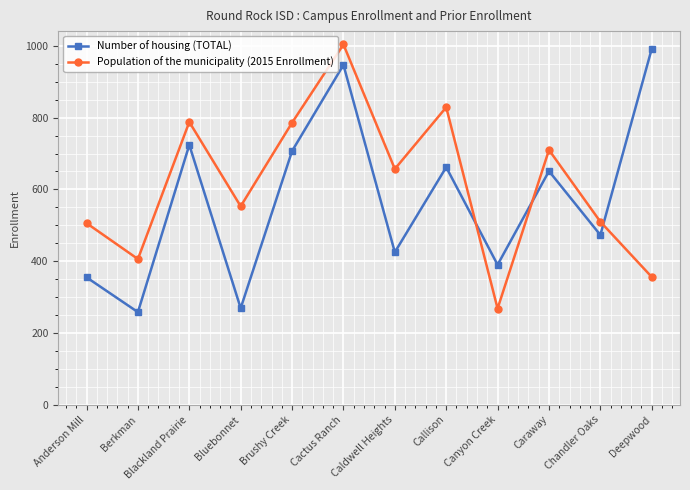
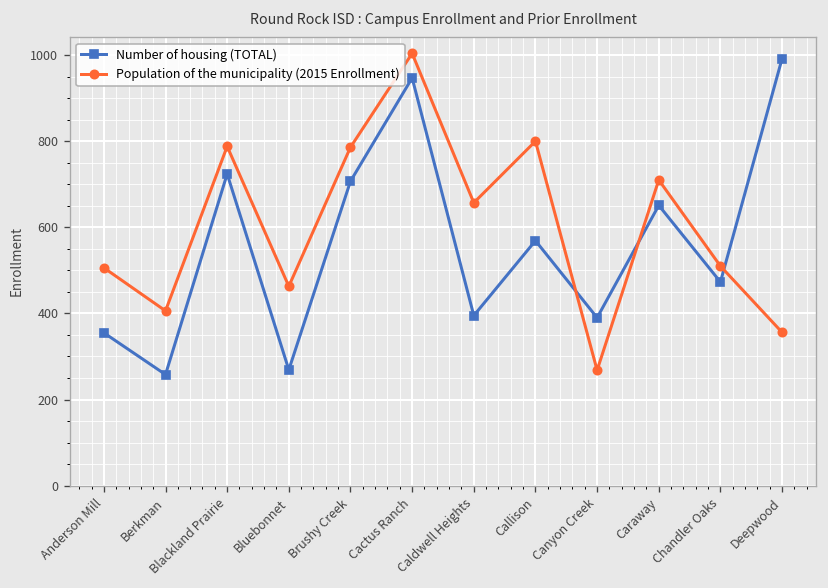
  {
    "Number of housing (TOTAL)": {
      "Anderson Mill": 360,
      "Berkman": 260,
      "Blackland Prairie": 720,
      "Bluebonnet": 270,
      "Brushy Creek": 710,
      "Cactus Ranch": 950,
-     "Caldwell Heights": 430,
-     "Callison": 660,
+     "Caldwell Heights": 400,
+     "Callison": 570,
      "Canyon Creek": 390,
      "Caraway": 650,
      "Chandler Oaks": 470,
      "Deepwood": 990
    },
    "Population of the municipality (2015 Enrollment)": {
      "Anderson Mill": 510,
      "Berkman": 410,
      "Blackland Prairie": 790,
-     "Bluebonnet": 550,
+     "Bluebonnet": 460,
      "Brushy Creek": 790,
      "Cactus Ranch": 1000,
      "Caldwell Heights": 660,
-     "Callison": 830,
+     "Callison": 800,
      "Canyon Creek": 270,
      "Caraway": 710,
      "Chandler Oaks": 510,
      "Deepwood": 360
    }
  }
